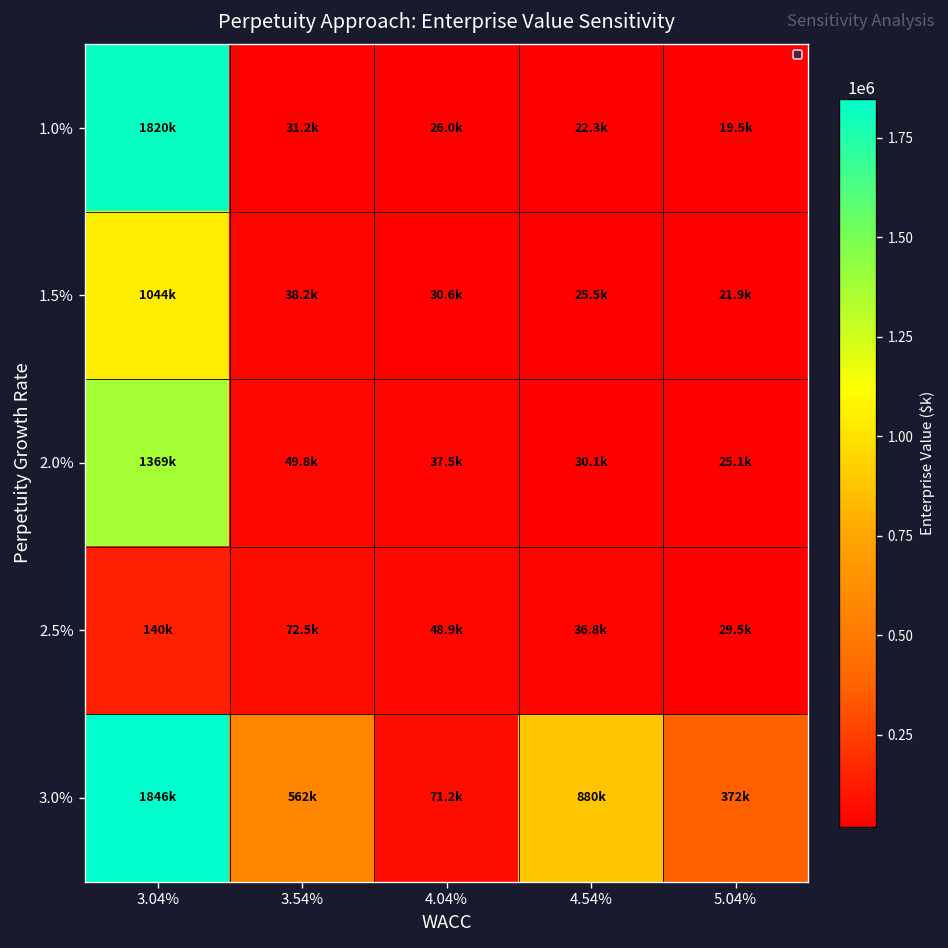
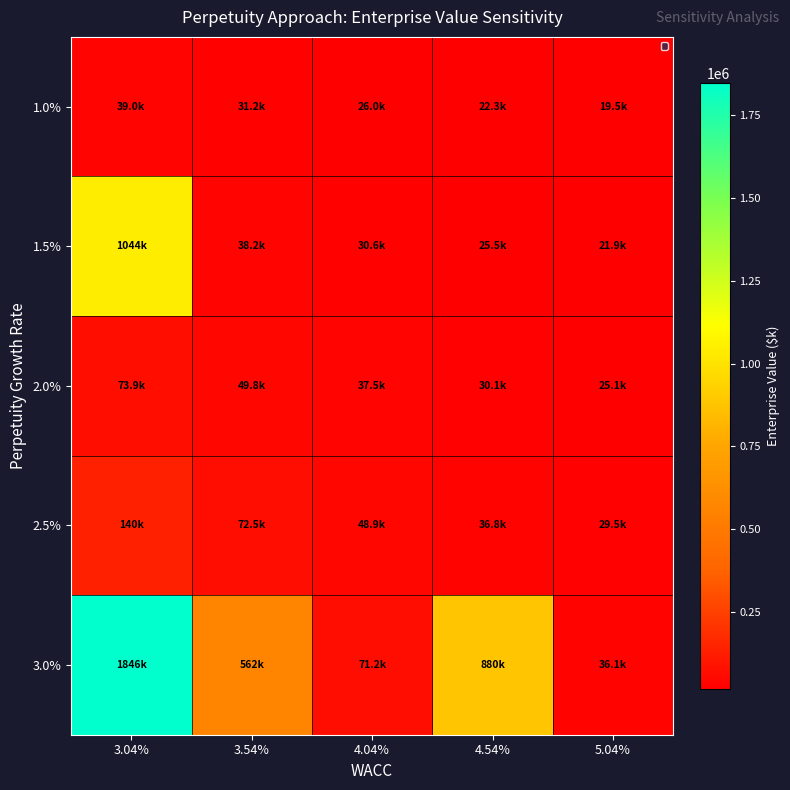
  {
    "1.0%": {
-     "3.04%": "1820k",
+     "3.04%": "39.0k",
      "3.54%": "31.2k",
      "4.04%": "26.0k",
      "4.54%": "22.3k",
      "5.04%": "19.5k"
    },
    "1.5%": {
      "3.04%": "1044k",
      "3.54%": "38.2k",
      "4.04%": "30.6k",
      "4.54%": "25.5k",
      "5.04%": "21.9k"
    },
    "2.0%": {
-     "3.04%": "1369k",
+     "3.04%": "73.9k",
      "3.54%": "49.8k",
      "4.04%": "37.5k",
      "4.54%": "30.1k",
      "5.04%": "25.1k"
    },
    "2.5%": {
      "3.04%": "140k",
      "3.54%": "72.5k",
      "4.04%": "48.9k",
      "4.54%": "36.8k",
      "5.04%": "29.5k"
    },
    "3.0%": {
      "3.04%": "1846k",
      "3.54%": "562k",
      "4.04%": "71.2k",
      "4.54%": "880k",
-     "5.04%": "372k"
+     "5.04%": "36.1k"
    }
  }
